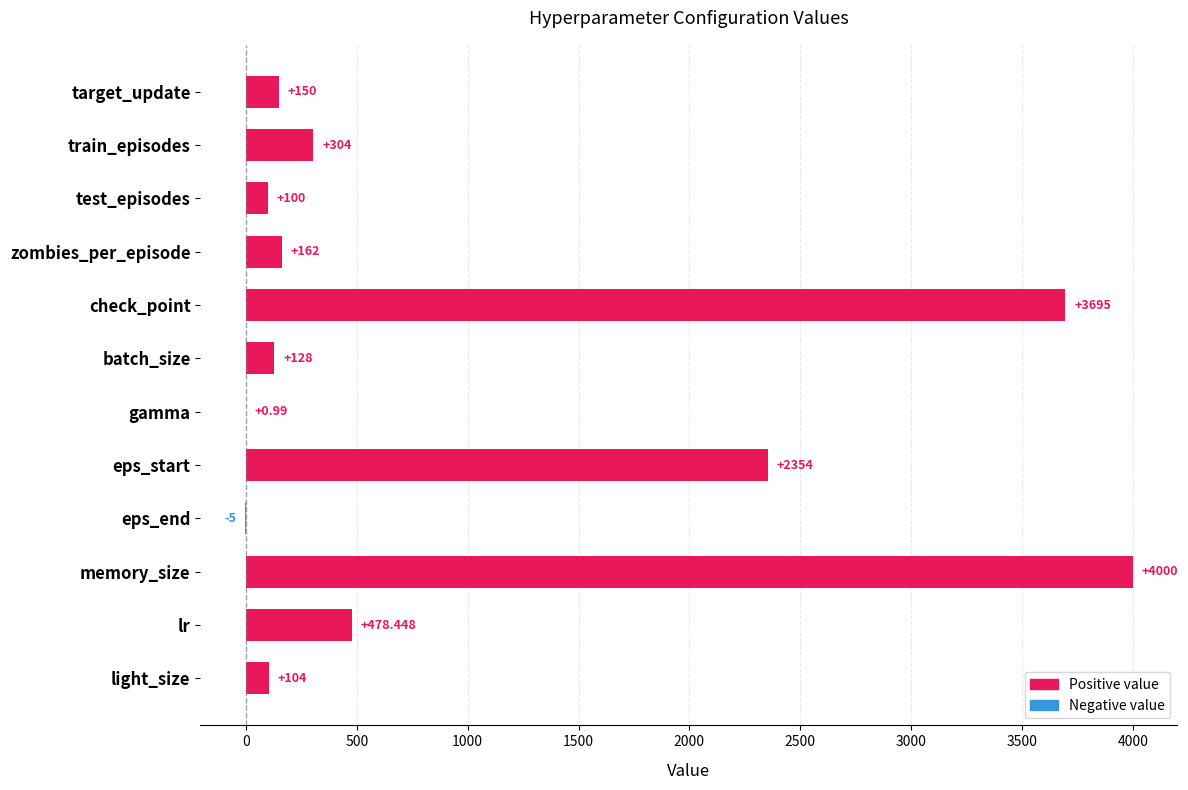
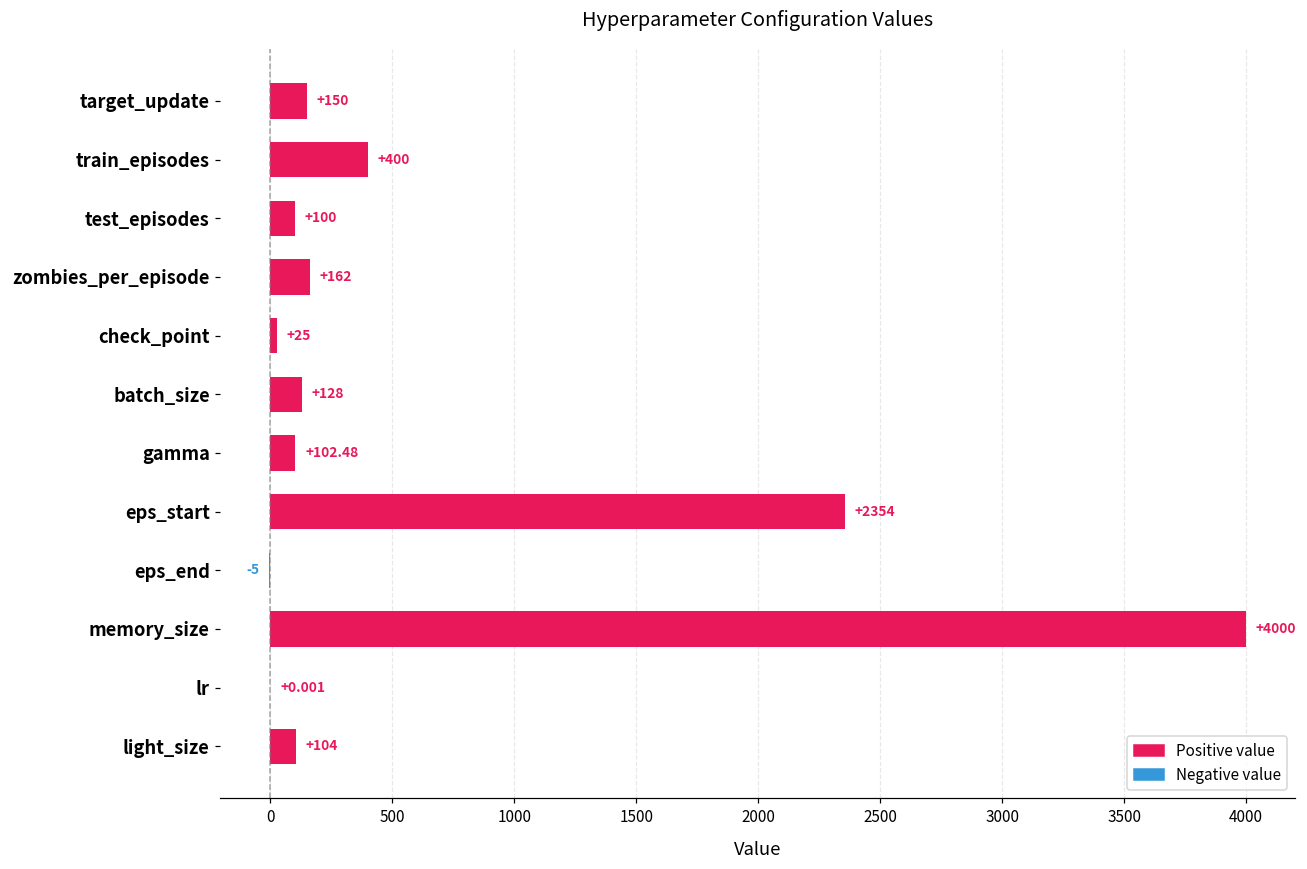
  {
    "target_update": "+150",
-   "train_episodes": "+304",
+   "train_episodes": "+400",
    "test_episodes": "+100",
    "zombies_per_episode": "+162",
-   "check_point": "+3695",
+   "check_point": "+25",
    "batch_size": "+128",
-   "gamma": "+0.99",
+   "gamma": "+102.48",
    "eps_start": "+2354",
    "eps_end": "-5",
    "memory_size": "+4000",
-   "lr": "+478.448",
+   "lr": "+0.001",
    "light_size": "+104"
  }
